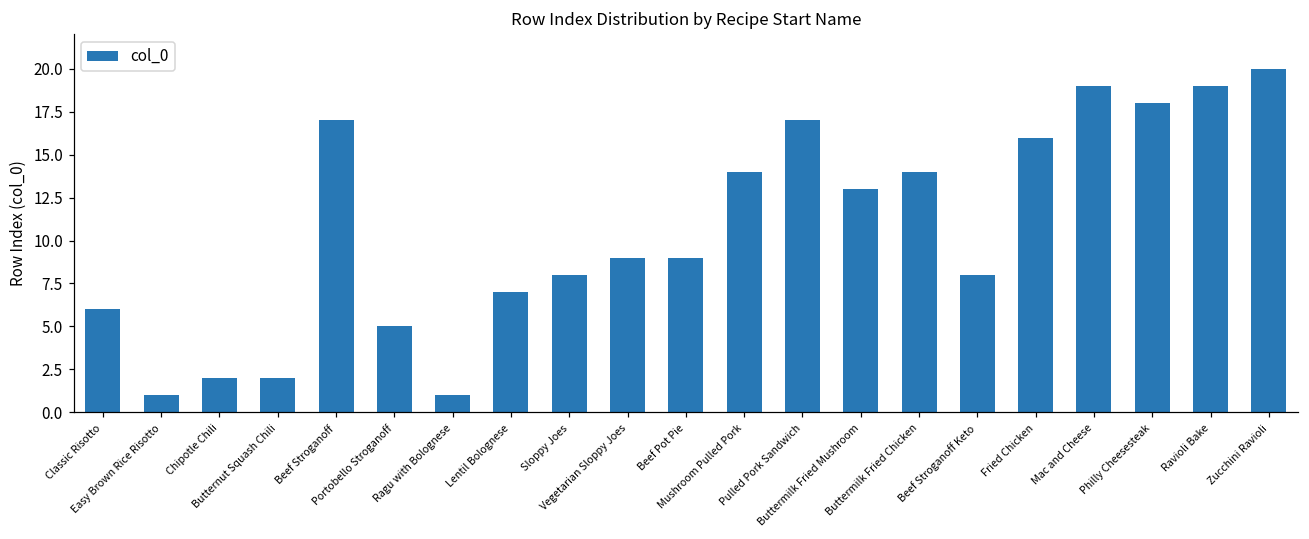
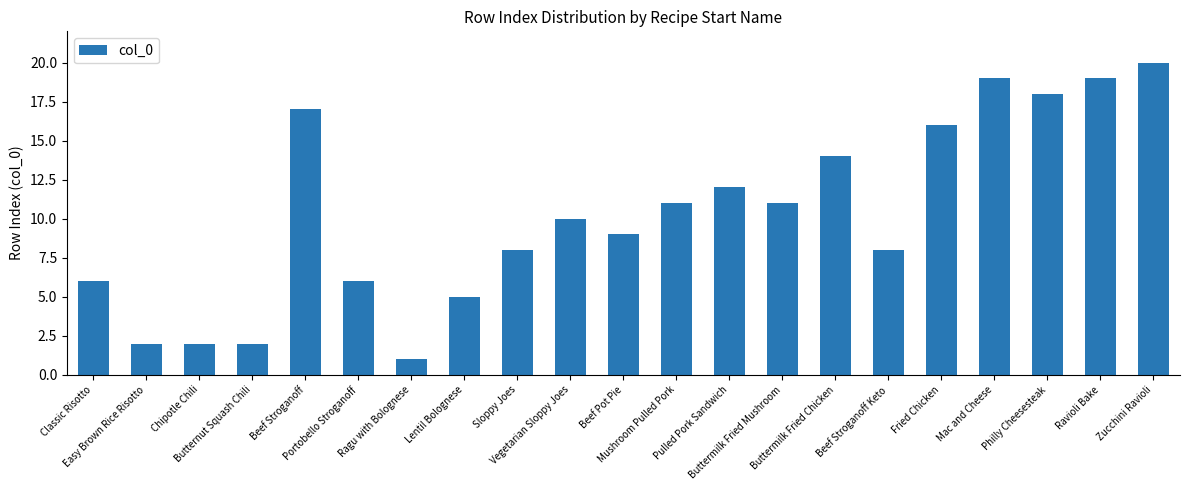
  {
    "Classic Risotto": 6,
-   "Easy Brown Rice Risotto": 1,
+   "Easy Brown Rice Risotto": 2,
    "Chipotle Chili": 2,
    "Butternut Squash Chili": 2,
    "Beef Stroganoff": 17,
-   "Portobello Stroganoff": 5,
+   "Portobello Stroganoff": 6,
    "Ragu with Bolognese": 1,
-   "Lentil Bolognese": 7,
+   "Lentil Bolognese": 5,
    "Sloppy Joes": 8,
-   "Vegetarian Sloppy Joes": 9,
+   "Vegetarian Sloppy Joes": 10,
    "Beef Pot Pie": 9,
-   "Mushroom Pulled Pork": 14,
-   "Pulled Pork Sandwich": 17,
-   "Buttermilk Fried Mushroom": 13,
+   "Mushroom Pulled Pork": 11,
+   "Pulled Pork Sandwich": 12,
+   "Buttermilk Fried Mushroom": 11,
    "Buttermilk Fried Chicken": 14,
    "Beef Stroganoff Keto": 8,
    "Fried Chicken": 16,
    "Mac and Cheese": 19,
    "Philly Cheesesteak": 18,
    "Ravioli Bake": 19,
    "Zucchini Ravioli": 20
  }
